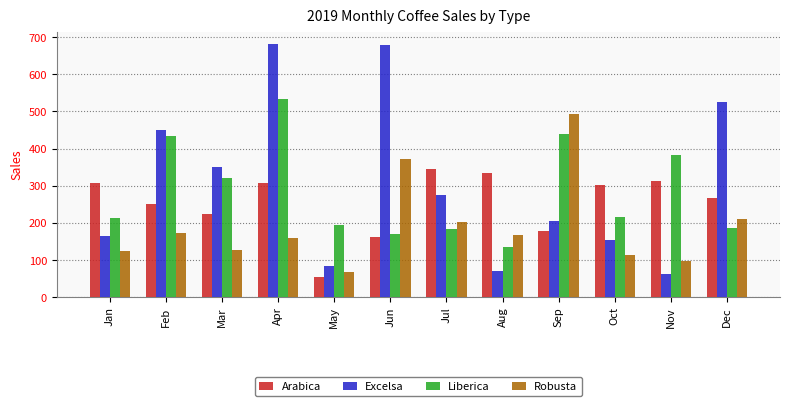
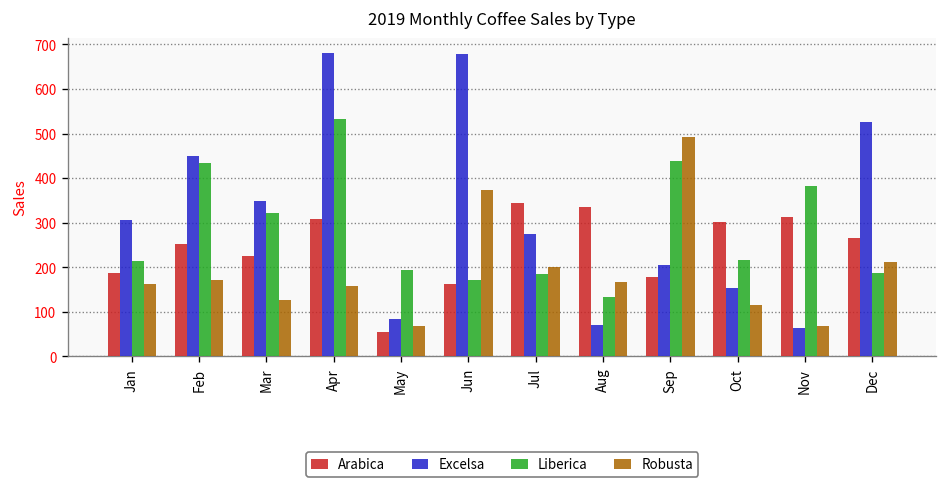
  {
    "Arabica": {
-     "Jan": 310,
+     "Jan": 190,
      "Feb": 250,
      "Mar": 220,
      "Apr": 310,
      "May": 50,
      "Jun": 160,
      "Jul": 350,
      "Aug": 330,
      "Sep": 180,
      "Oct": 300,
      "Nov": 310,
      "Dec": 270
    },
    "Excelsa": {
-     "Jan": 170,
+     "Jan": 310,
      "Feb": 450,
      "Mar": 350,
      "Apr": 680,
      "May": 80,
      "Jun": 680,
      "Jul": 270,
      "Aug": 70,
      "Sep": 210,
      "Oct": 150,
      "Nov": 60,
      "Dec": 530
    },
    "Liberica": {
      "Jan": 210,
      "Feb": 430,
      "Mar": 320,
      "Apr": 530,
      "May": 190,
      "Jun": 170,
      "Jul": 180,
      "Aug": 130,
      "Sep": 440,
      "Oct": 220,
      "Nov": 380,
      "Dec": 190
    },
    "Robusta": {
-     "Jan": 120,
+     "Jan": 160,
      "Feb": 170,
      "Mar": 130,
      "Apr": 160,
      "May": 70,
      "Jun": 370,
      "Jul": 200,
      "Aug": 170,
      "Sep": 490,
      "Oct": 110,
-     "Nov": 100,
+     "Nov": 70,
      "Dec": 210
    }
  }
